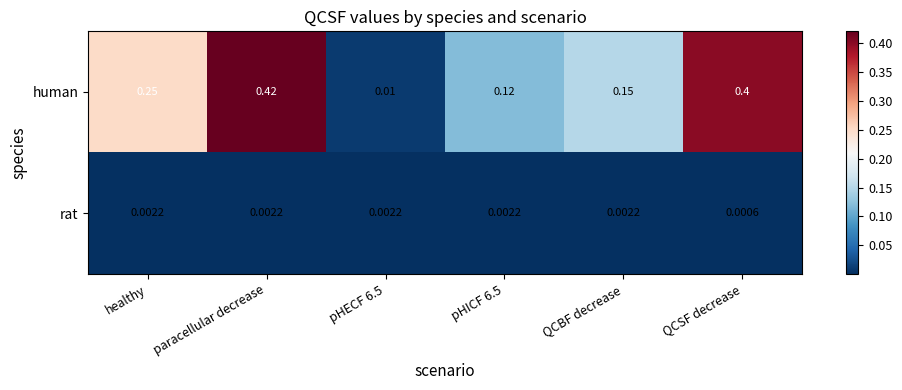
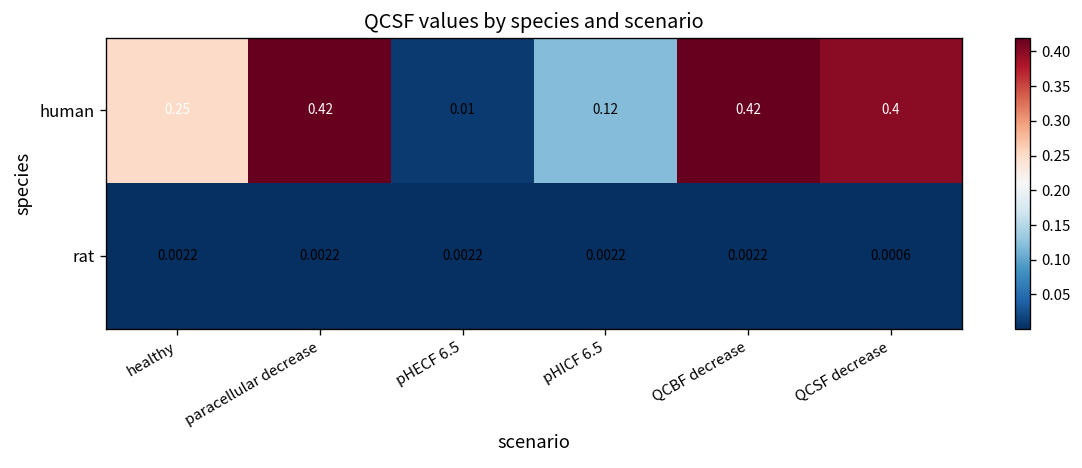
  {
    "human": {
      "healthy": 0.25,
      "paracellular decrease": 0.42,
      "pHECF 6.5": 0.01,
      "pHICF 6.5": 0.12,
-     "QCBF decrease": 0.15,
+     "QCBF decrease": 0.42,
      "QCSF decrease": 0.4
    },
    "rat": {
      "healthy": 0.0022,
      "paracellular decrease": 0.0022,
      "pHECF 6.5": 0.0022,
      "pHICF 6.5": 0.0022,
      "QCBF decrease": 0.0022,
      "QCSF decrease": 0.0006
    }
  }
